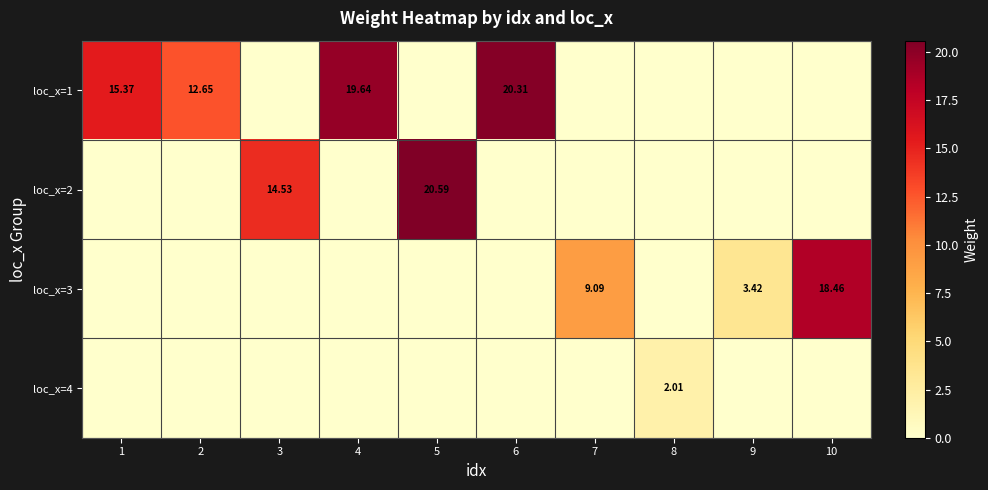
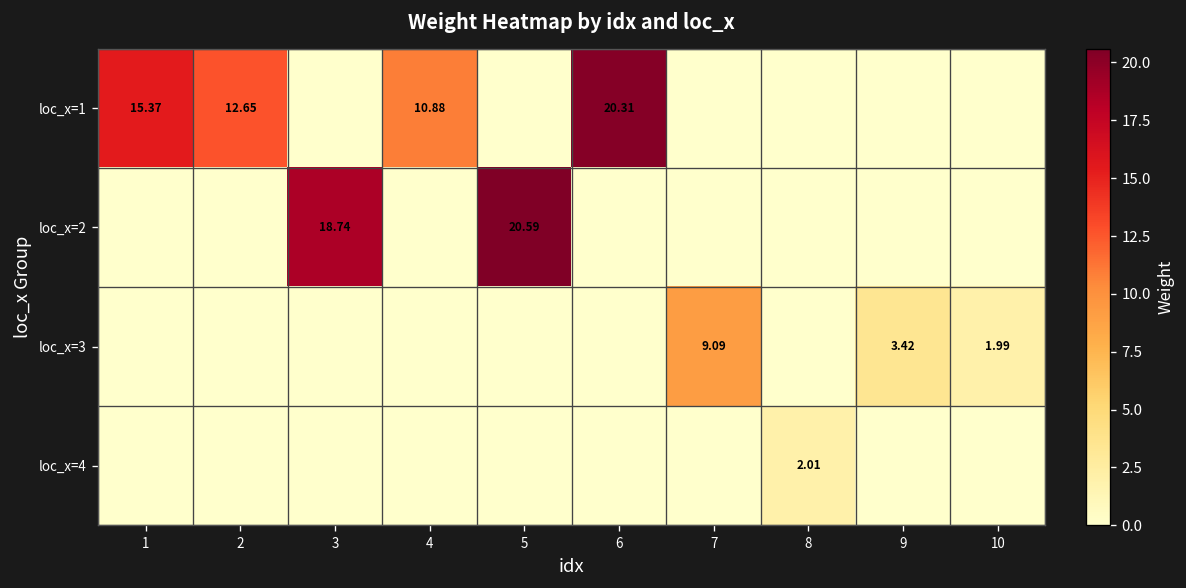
  {
    "loc_x=1": {
      "1": 15.37,
      "2": 12.65,
-     "4": 19.64,
+     "4": 10.88,
      "6": 20.31
    },
    "loc_x=2": {
-     "3": 14.53,
+     "3": 18.74,
      "5": 20.59
    },
    "loc_x=3": {
      "7": 9.09,
      "9": 3.42,
-     "10": 18.46
+     "10": 1.99
    },
    "loc_x=4": {
      "8": 2.01
    }
  }
